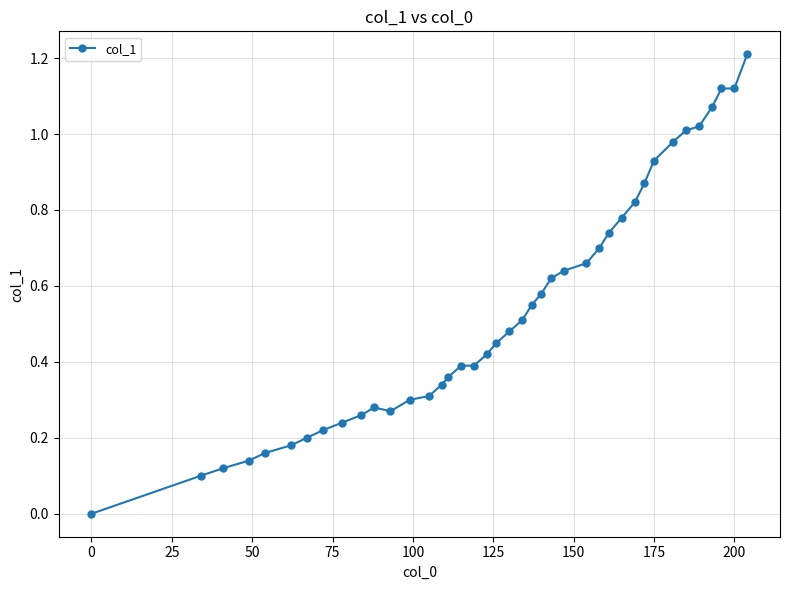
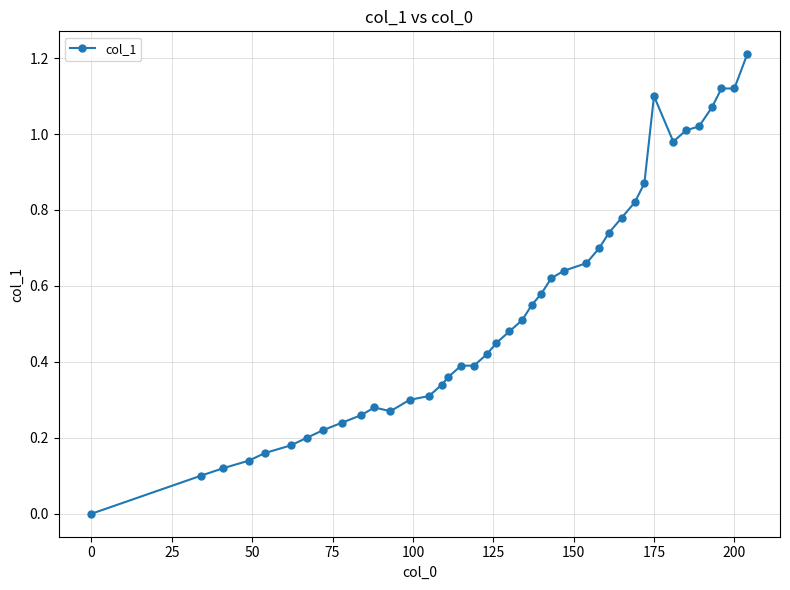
  {
    "0": 0.00,
-   "175": 0.93,
+   "175": 1.10,
    "200": 1.12
  }
